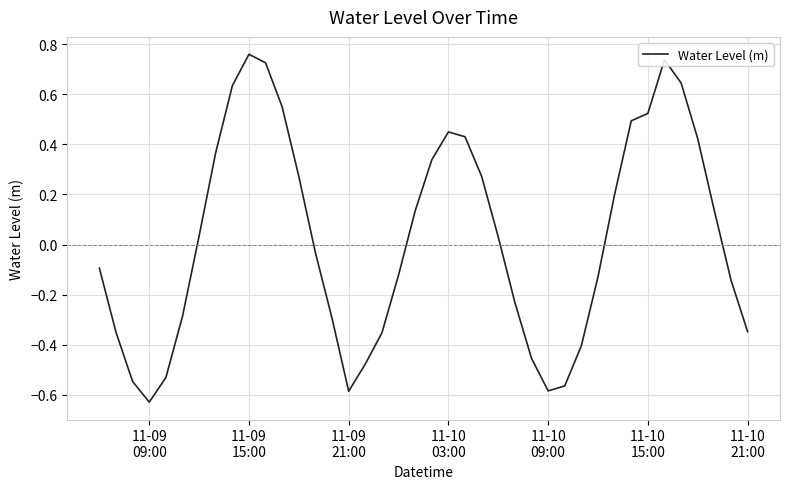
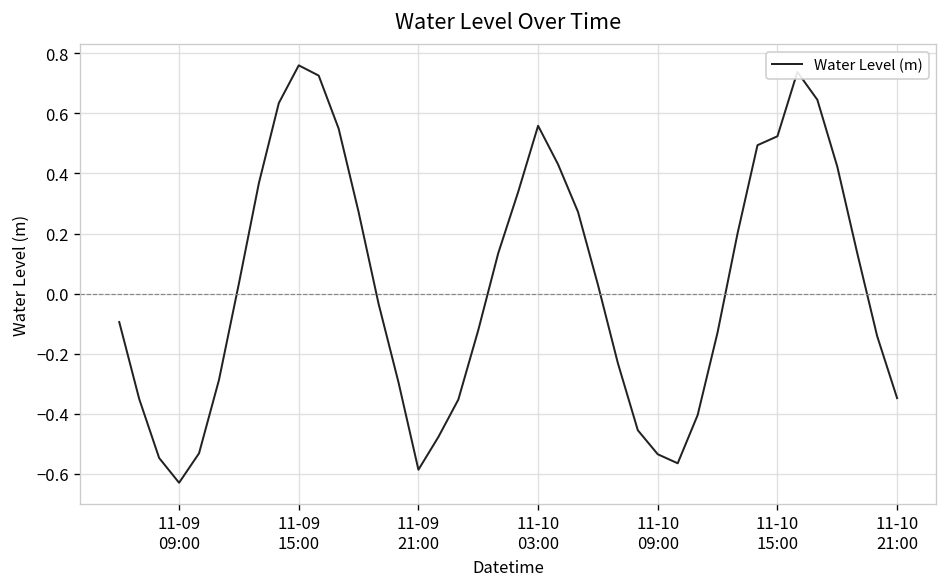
  {
    "11-09 09:00": -0.63,
    "11-09 15:00": 0.76,
    "11-09 21:00": -0.59,
-   "11-10 03:00": 0.45,
-   "11-10 09:00": -0.58,
+   "11-10 03:00": 0.56,
+   "11-10 09:00": -0.53,
    "11-10 15:00": 0.52,
    "11-10 21:00": -0.35
  }
